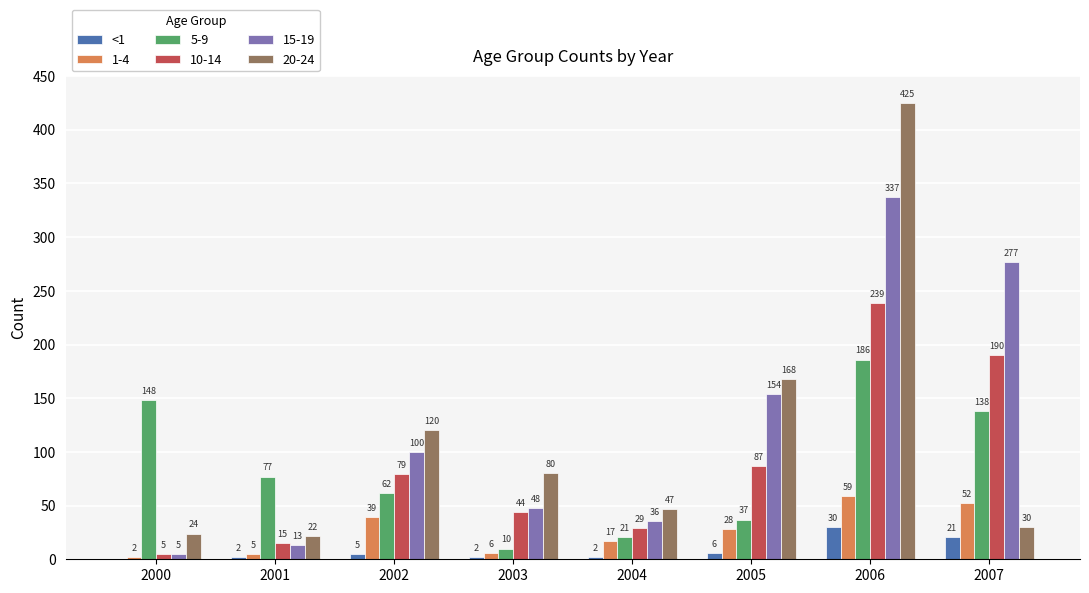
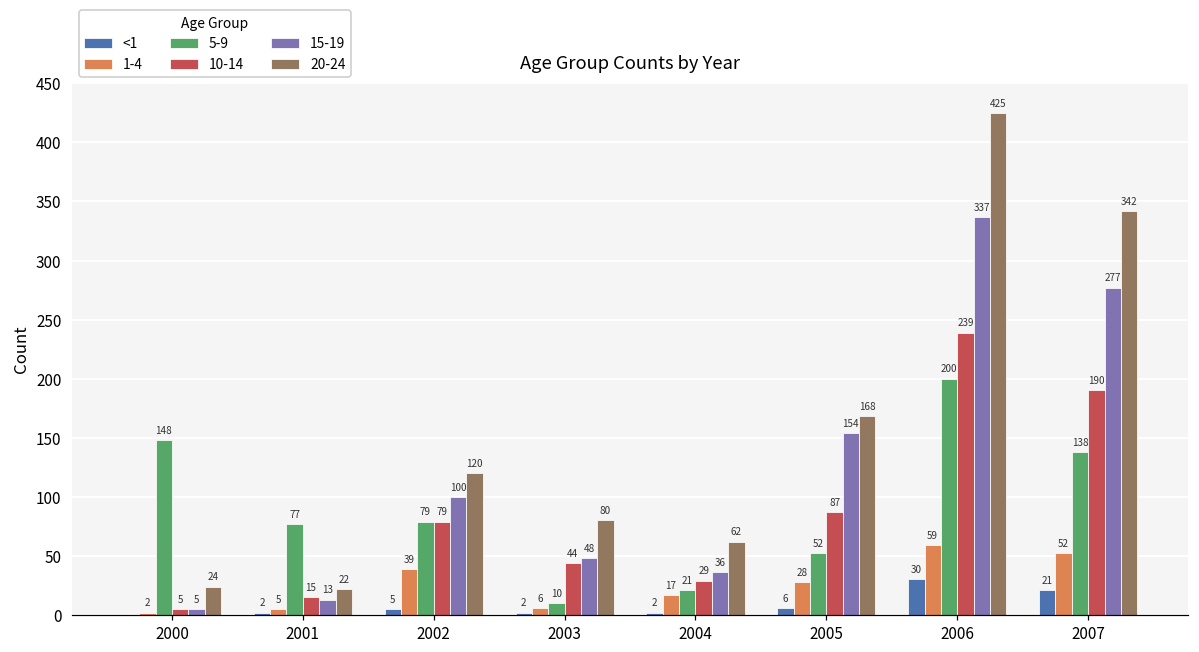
  {
    "5-9": {
      "2000": 148,
      "2001": 77,
-     "2002": 62,
+     "2002": 79,
      "2003": 10,
      "2004": 21,
-     "2005": 37,
-     "2006": 186,
+     "2005": 52,
+     "2006": 200,
      "2007": 138
    },
    "20-24": {
      "2000": 24,
      "2001": 22,
      "2002": 120,
      "2003": 80,
-     "2004": 47,
+     "2004": 62,
      "2005": 168,
      "2006": 425,
-     "2007": 30
+     "2007": 342
    }
  }
